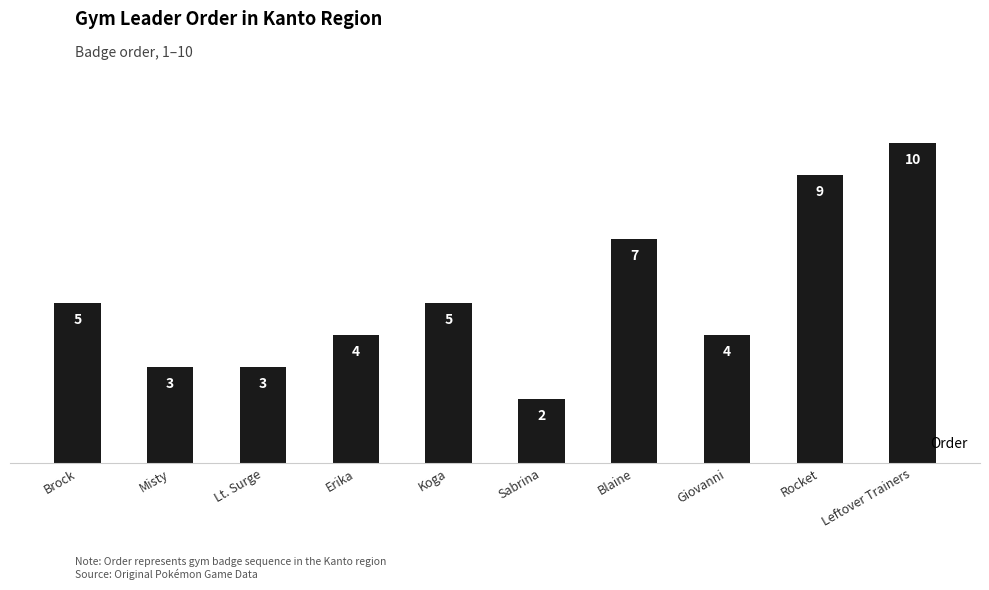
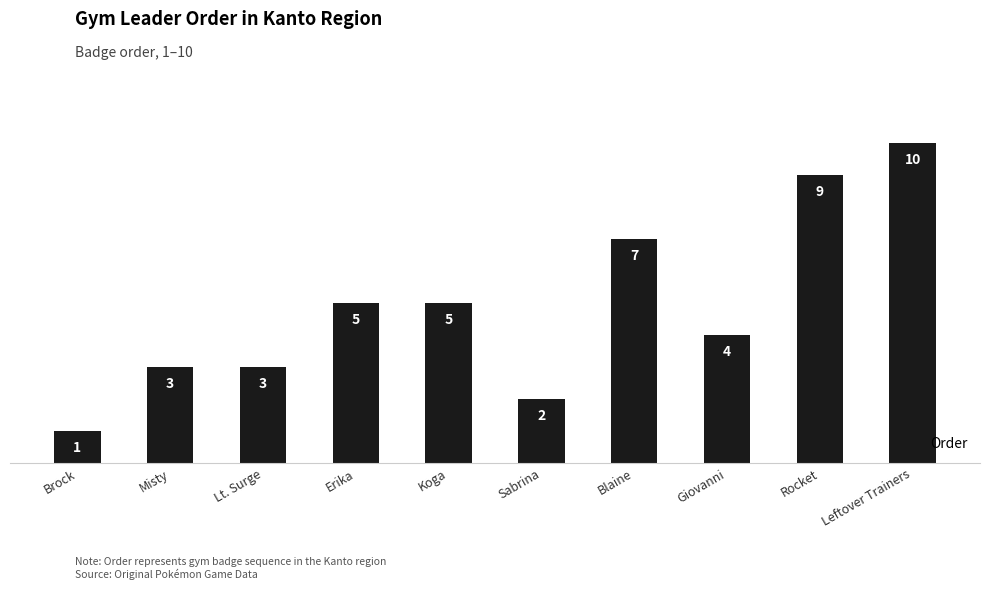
  {
-   "Brock": 5,
+   "Brock": 1,
    "Misty": 3,
    "Lt. Surge": 3,
-   "Erika": 4,
+   "Erika": 5,
    "Koga": 5,
    "Sabrina": 2,
    "Blaine": 7,
    "Giovanni": 4,
    "Rocket": 9,
    "Leftover Trainers": 10
  }
